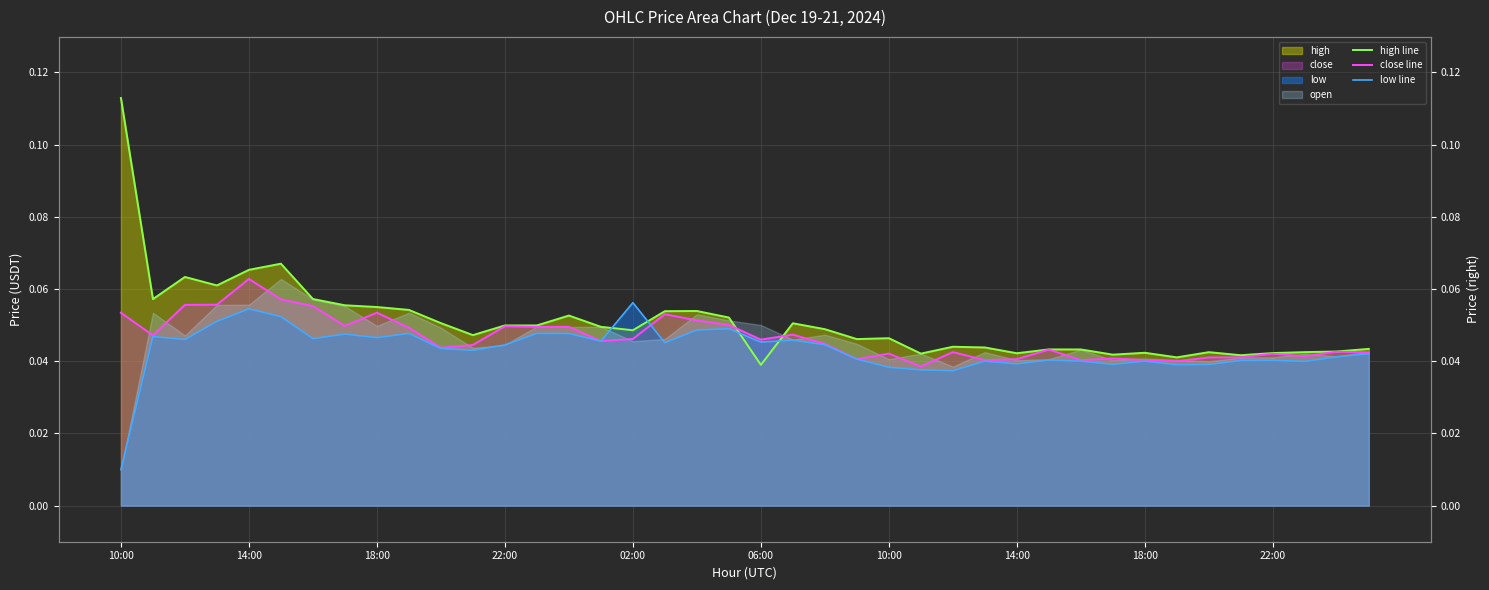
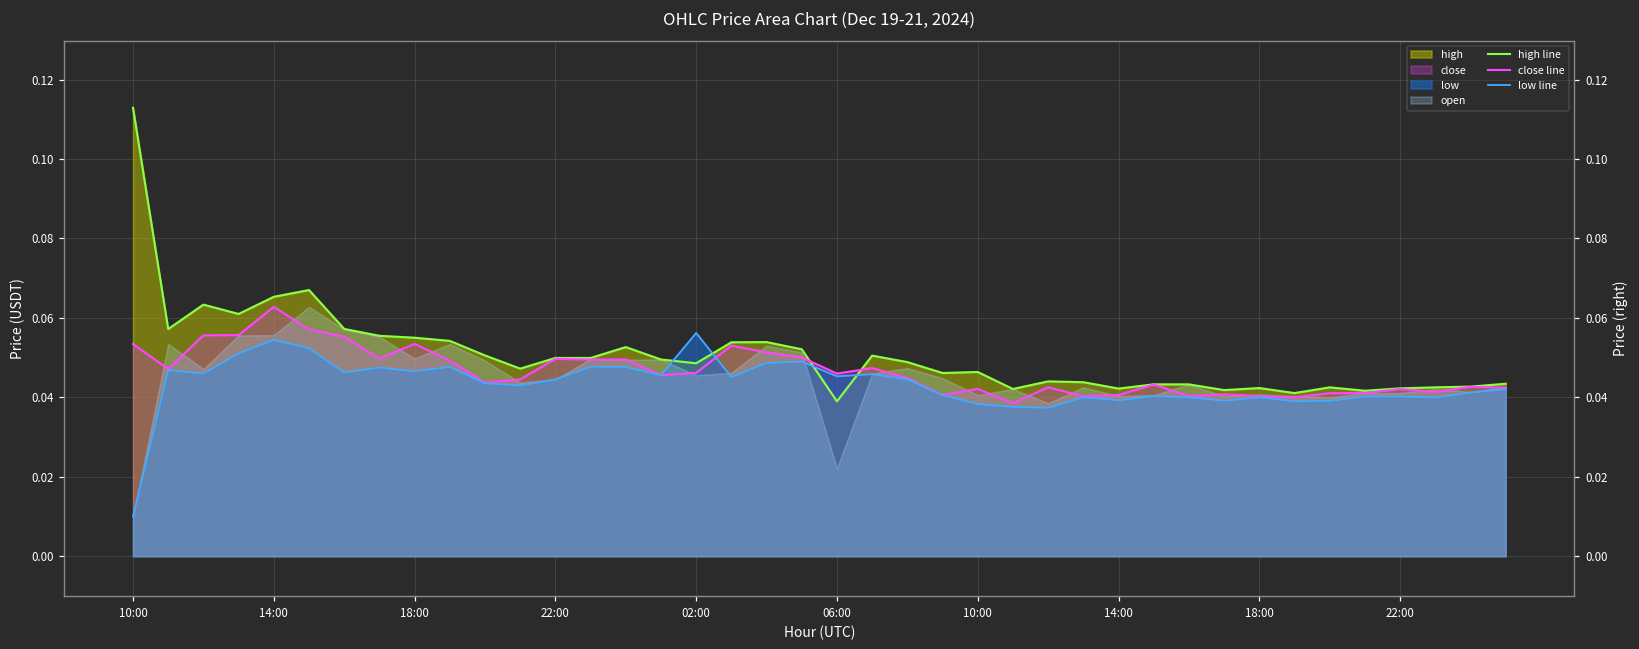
  {
    "high": {
      "02:00": 0.049,
      "06:00": 0.039
    },
    "low": {
      "02:00": 0.056
    },
    "open": {
-     "06:00": 0.050
+     "06:00": 0.022
    }
  }
